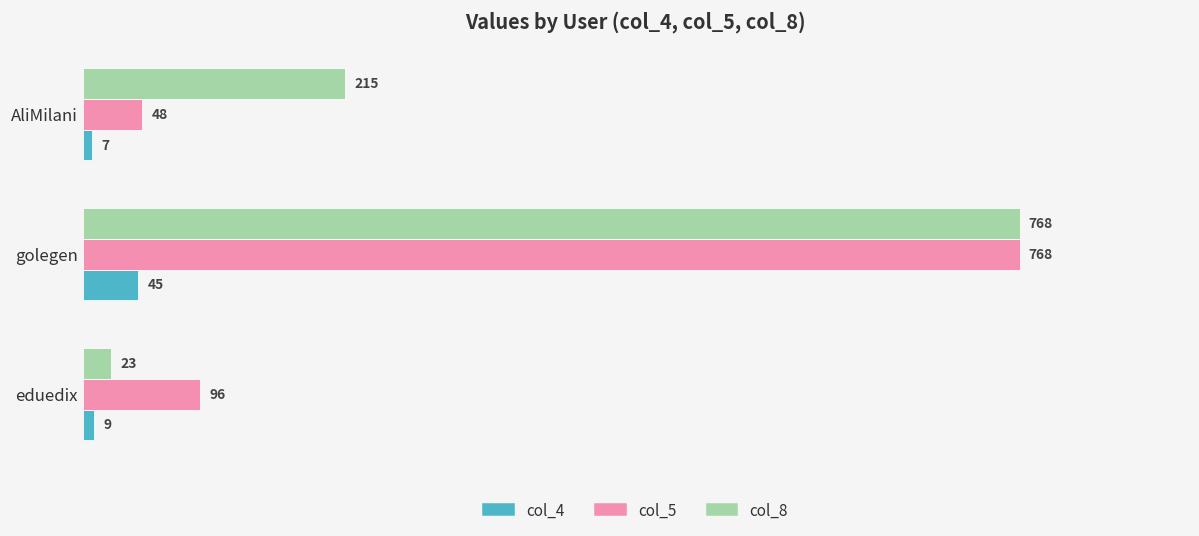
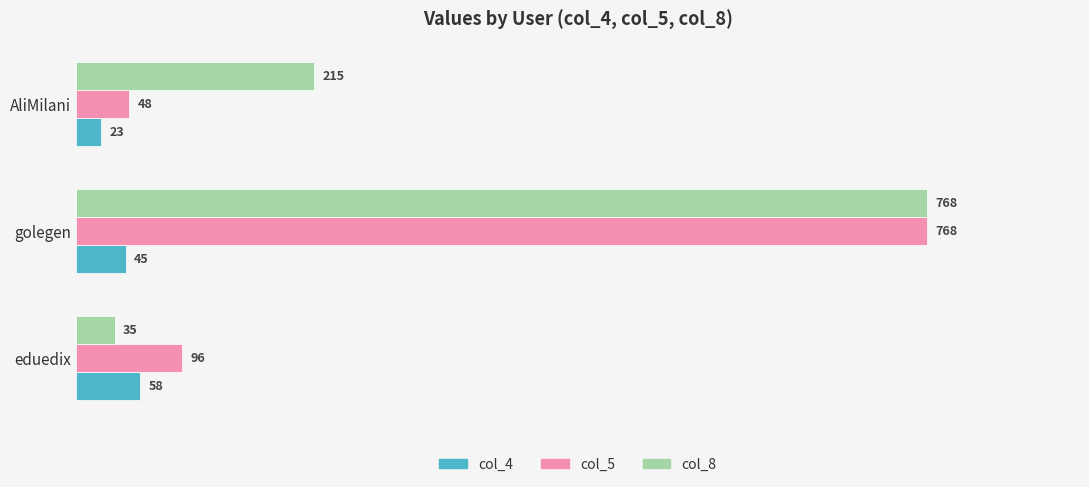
  {
    "col_4": {
-     "AliMilani": 7,
+     "AliMilani": 23,
      "golegen": 45,
-     "eduedix": 9
+     "eduedix": 58
    },
    "col_5": {
      "AliMilani": 48,
      "golegen": 768,
      "eduedix": 96
    },
    "col_8": {
      "AliMilani": 215,
      "golegen": 768,
-     "eduedix": 23
+     "eduedix": 35
    }
  }
